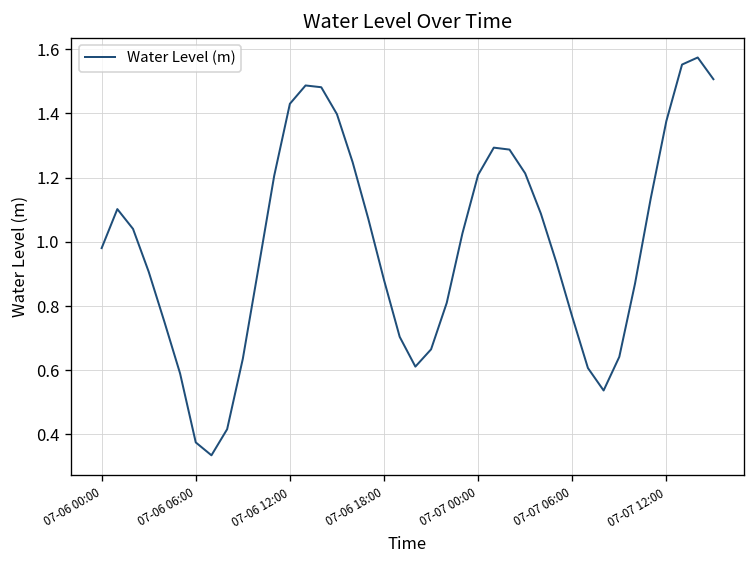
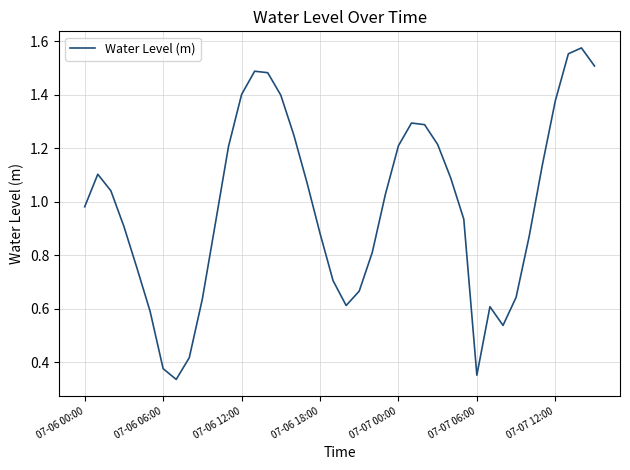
  {
    "07-06 00:00": 0.98,
    "07-06 06:00": 0.38,
-   "07-06 12:00": 1.43,
+   "07-06 12:00": 1.40,
    "07-06 18:00": 0.88,
    "07-07 00:00": 1.21,
-   "07-07 06:00": 0.77,
+   "07-07 06:00": 0.35,
    "07-07 12:00": 1.38
  }
